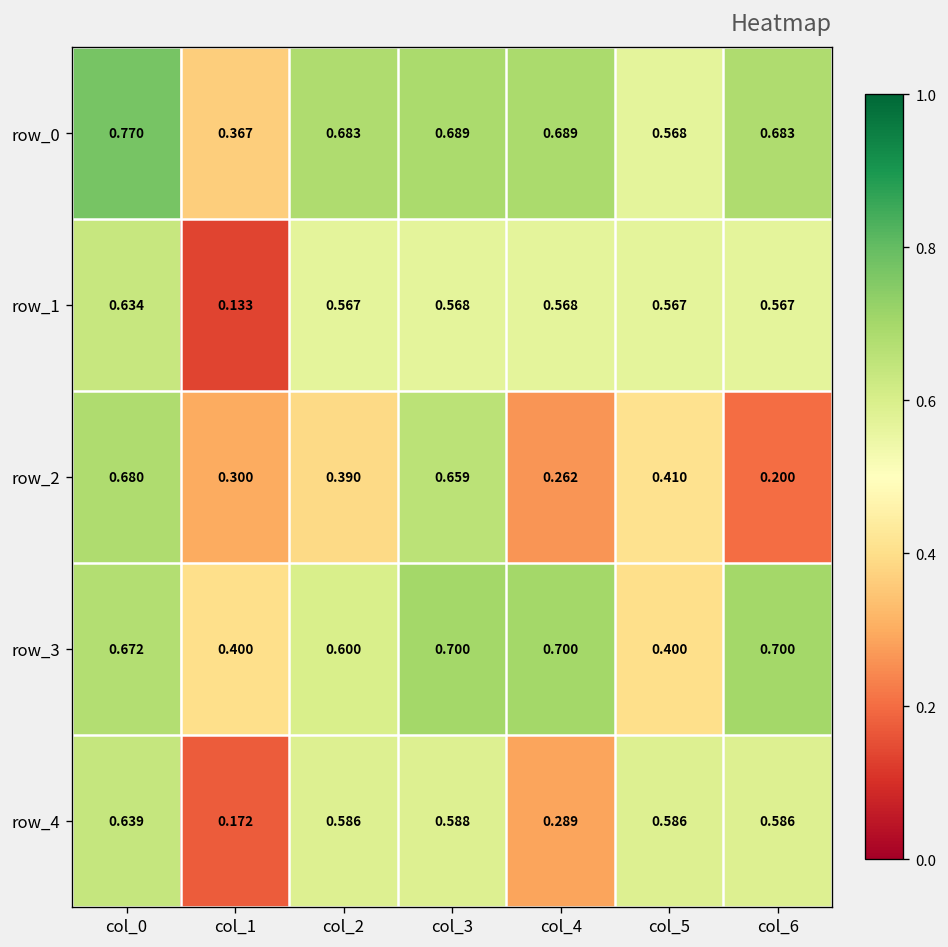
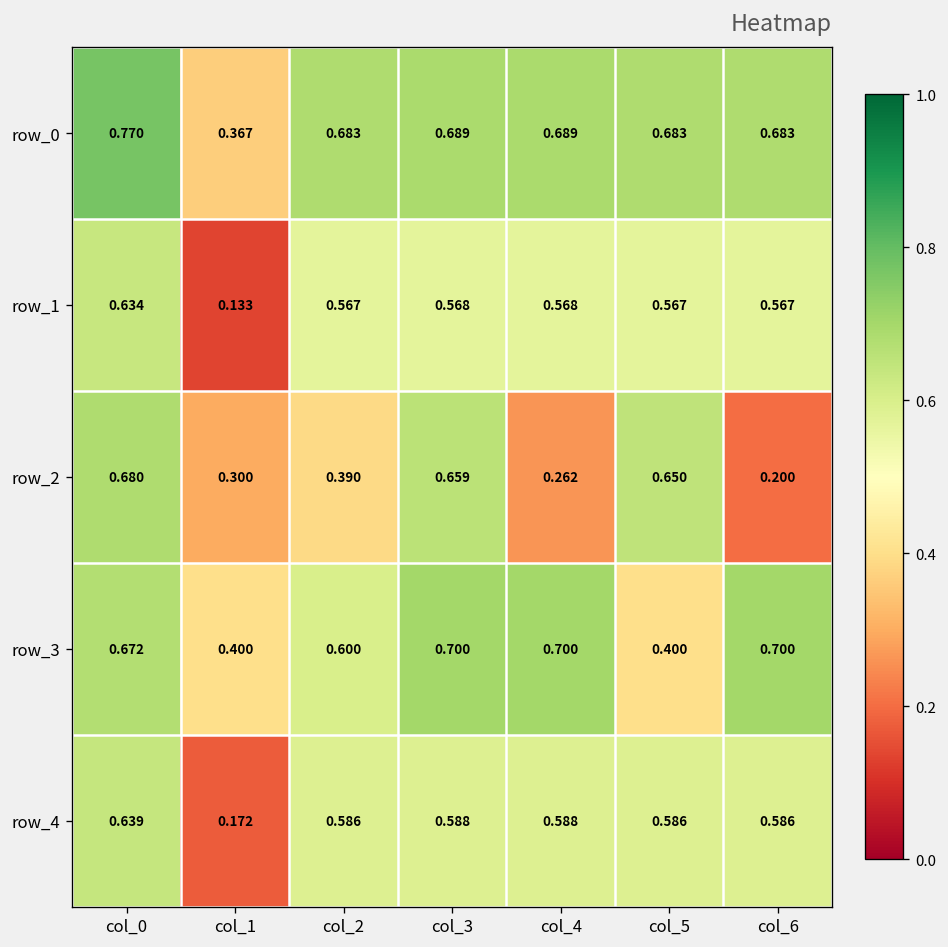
  {
    "row_0": {
      "col_0": 0.770,
      "col_1": 0.367,
      "col_2": 0.683,
      "col_3": 0.689,
      "col_4": 0.689,
-     "col_5": 0.568,
+     "col_5": 0.683,
      "col_6": 0.683
    },
    "row_1": {
      "col_0": 0.634,
      "col_1": 0.133,
      "col_2": 0.567,
      "col_3": 0.568,
      "col_4": 0.568,
      "col_5": 0.567,
      "col_6": 0.567
    },
    "row_2": {
      "col_0": 0.680,
      "col_1": 0.300,
      "col_2": 0.390,
      "col_3": 0.659,
      "col_4": 0.262,
-     "col_5": 0.410,
+     "col_5": 0.650,
      "col_6": 0.200
    },
    "row_3": {
      "col_0": 0.672,
      "col_1": 0.400,
      "col_2": 0.600,
      "col_3": 0.700,
      "col_4": 0.700,
      "col_5": 0.400,
      "col_6": 0.700
    },
    "row_4": {
      "col_0": 0.639,
      "col_1": 0.172,
      "col_2": 0.586,
      "col_3": 0.588,
-     "col_4": 0.289,
+     "col_4": 0.588,
      "col_5": 0.586,
      "col_6": 0.586
    }
  }
